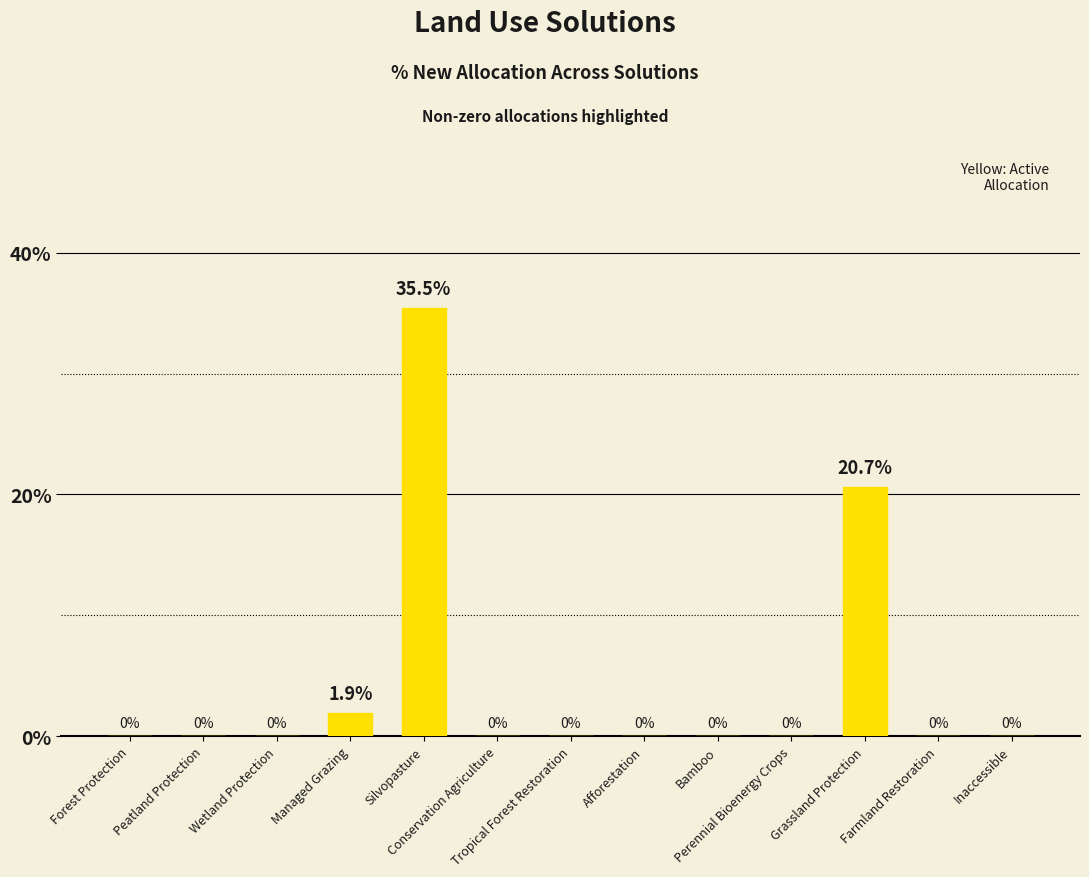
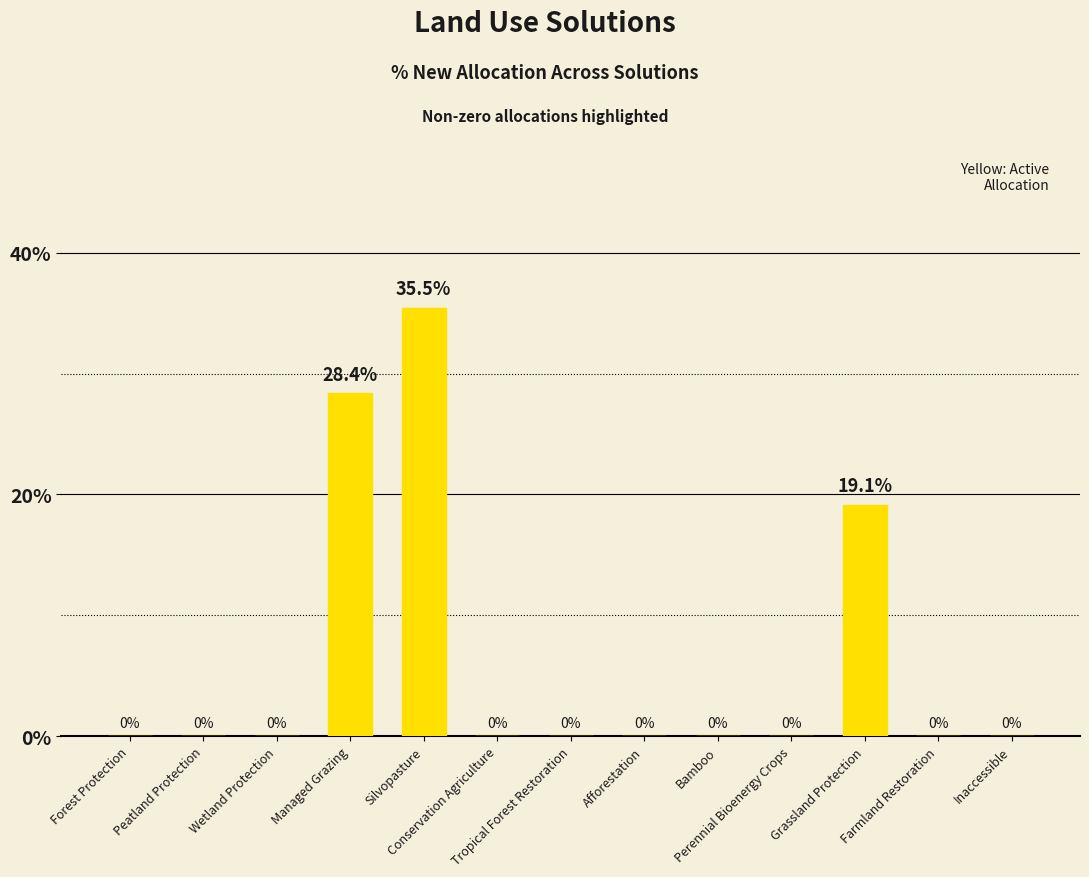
  {
    "Forest Protection": "0%",
    "Peatland Protection": "0%",
    "Wetland Protection": "0%",
-   "Managed Grazing": "1.9%",
+   "Managed Grazing": "28.4%",
    "Silvopasture": "35.5%",
    "Conservation Agriculture": "0%",
    "Tropical Forest Restoration": "0%",
    "Afforestation": "0%",
    "Bamboo": "0%",
    "Perennial Bioenergy Crops": "0%",
-   "Grassland Protection": "20.7%",
+   "Grassland Protection": "19.1%",
    "Farmland Restoration": "0%",
    "Inaccessible": "0%"
  }
